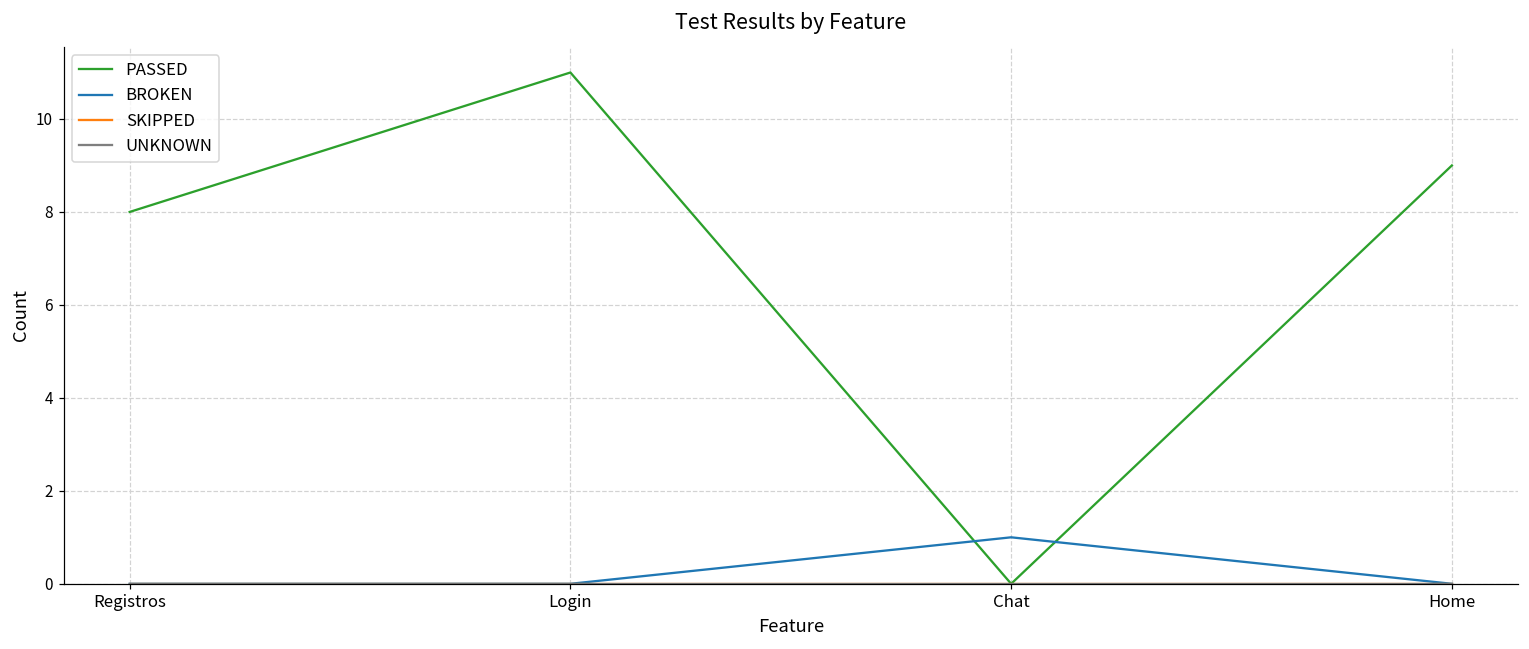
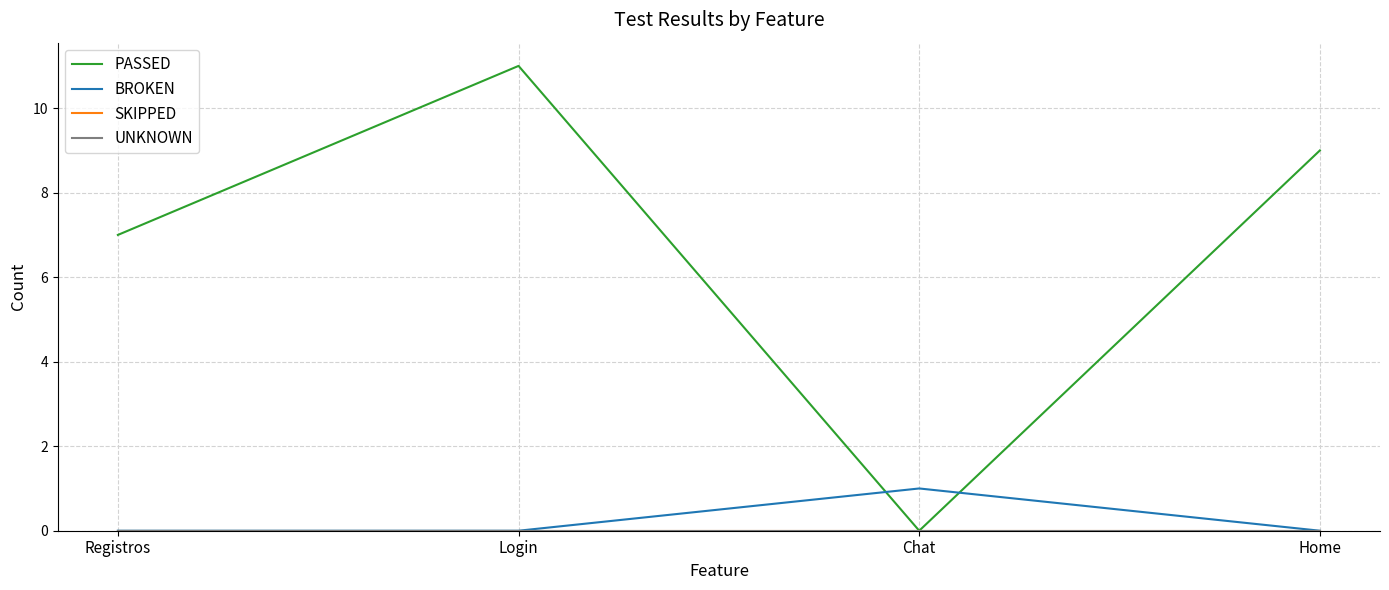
  {
    "PASSED": {
-     "Registros": 8,
+     "Registros": 7,
      "Login": 11,
      "Home": 9
    },
    "BROKEN": {
      "Chat": 1
    }
  }
